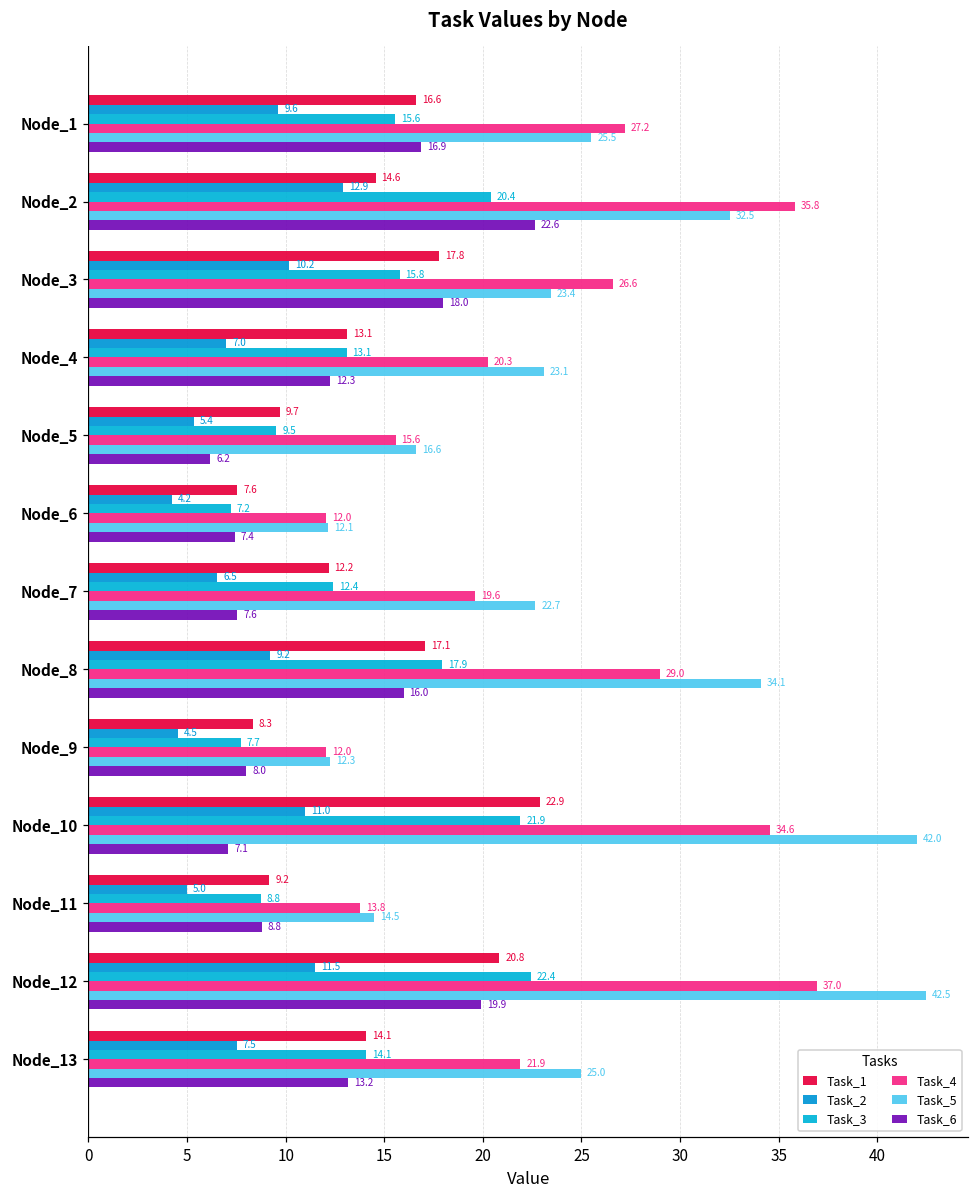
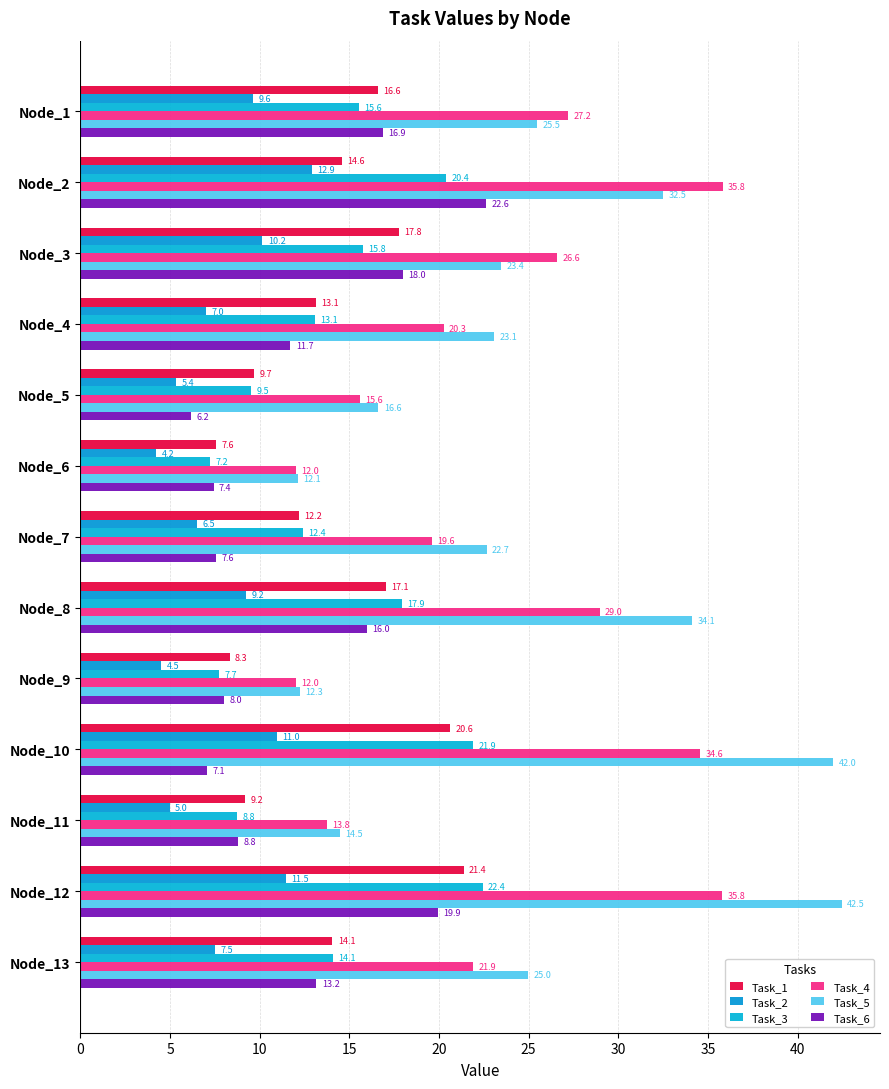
  {
    "Task_1": {
      "Node_1": 16.6,
      "Node_2": 14.6,
      "Node_3": 17.8,
      "Node_4": 13.1,
      "Node_5": 9.7,
      "Node_6": 7.6,
      "Node_7": 12.2,
      "Node_8": 17.1,
      "Node_9": 8.3,
-     "Node_10": 22.9,
+     "Node_10": 20.6,
      "Node_11": 9.2,
-     "Node_12": 20.8,
+     "Node_12": 21.4,
      "Node_13": 14.1
    },
    "Task_4": {
      "Node_1": 27.2,
      "Node_2": 35.8,
      "Node_3": 26.6,
      "Node_4": 20.3,
      "Node_5": 15.6,
      "Node_6": 12.0,
      "Node_7": 19.6,
      "Node_8": 29.0,
      "Node_9": 12.0,
      "Node_10": 34.6,
      "Node_11": 13.8,
-     "Node_12": 37.0,
+     "Node_12": 35.8,
      "Node_13": 21.9
    },
    "Task_5": {
      "Node_1": 25.5,
      "Node_2": 32.5,
      "Node_3": 23.4,
      "Node_4": 23.1,
      "Node_5": 16.6,
      "Node_6": 12.1,
      "Node_7": 22.7,
      "Node_8": 34.1,
      "Node_9": 12.3,
      "Node_10": 42.0,
      "Node_11": 14.5,
      "Node_12": 42.5,
      "Node_13": 25.0
    },
    "Task_6": {
      "Node_1": 16.9,
      "Node_2": 22.6,
      "Node_3": 18.0,
-     "Node_4": 12.3,
+     "Node_4": 11.7,
      "Node_5": 6.2,
      "Node_6": 7.4,
      "Node_7": 7.6,
      "Node_8": 16.0,
      "Node_9": 8.0,
      "Node_10": 7.1,
      "Node_11": 8.8,
      "Node_12": 19.9,
      "Node_13": 13.2
    }
  }
